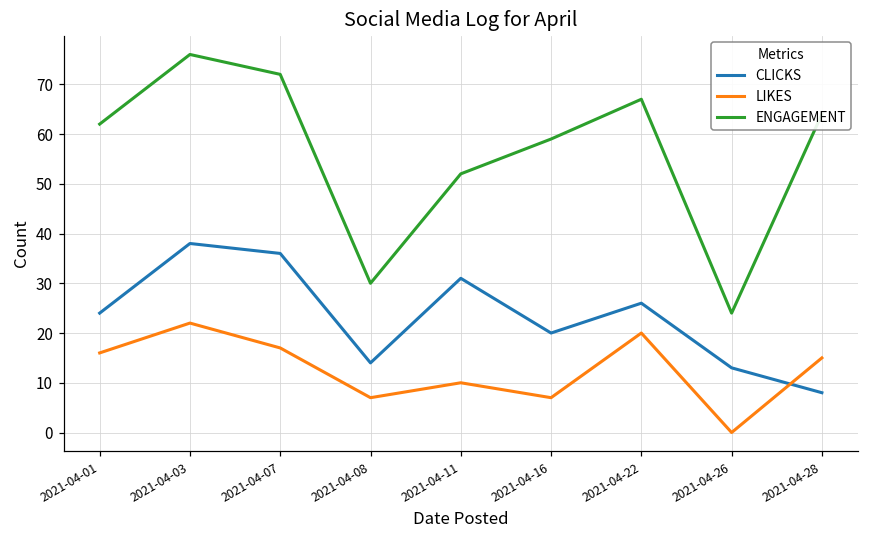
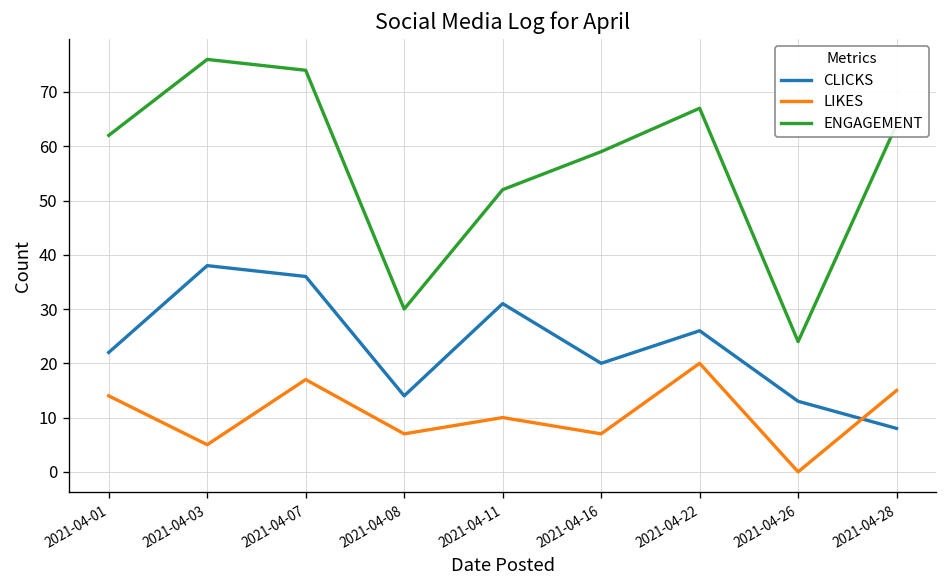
  {
    "CLICKS": {
-     "2021-04-01": 24,
+     "2021-04-01": 22,
      "2021-04-03": 38,
      "2021-04-07": 36,
      "2021-04-08": 14,
      "2021-04-11": 31,
      "2021-04-16": 20,
      "2021-04-22": 26,
      "2021-04-26": 13,
      "2021-04-28": 8
    },
    "LIKES": {
-     "2021-04-01": 16,
-     "2021-04-03": 22,
+     "2021-04-01": 14,
+     "2021-04-03": 5,
      "2021-04-07": 17,
      "2021-04-08": 7,
      "2021-04-11": 10,
      "2021-04-16": 7,
      "2021-04-22": 20,
      "2021-04-26": 0,
      "2021-04-28": 15
    },
    "ENGAGEMENT": {
      "2021-04-01": 62,
      "2021-04-03": 76,
-     "2021-04-07": 72,
+     "2021-04-07": 74,
      "2021-04-08": 30,
      "2021-04-11": 52,
      "2021-04-16": 59,
      "2021-04-22": 67,
      "2021-04-26": 24
    }
  }
